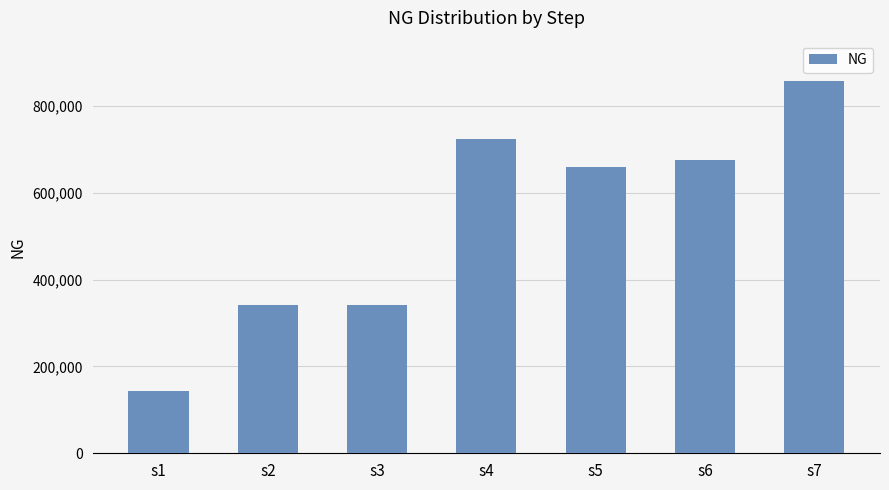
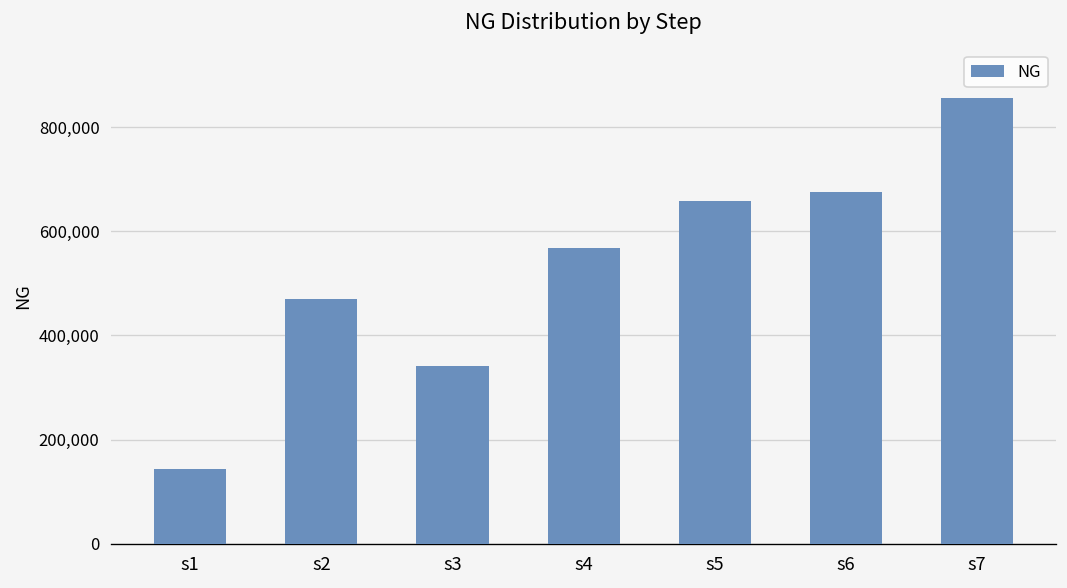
  {
    "s1": "140,000",
-   "s2": "340,000",
+   "s2": "470,000",
    "s3": "340,000",
-   "s4": "720,000",
+   "s4": "570,000",
    "s5": "660,000",
    "s6": "680,000",
    "s7": "860,000"
  }
